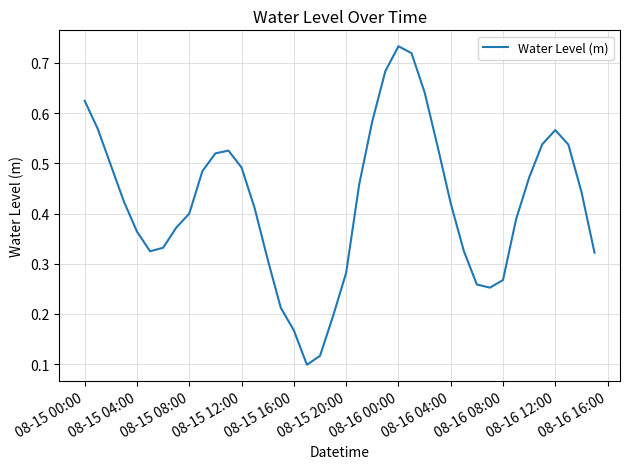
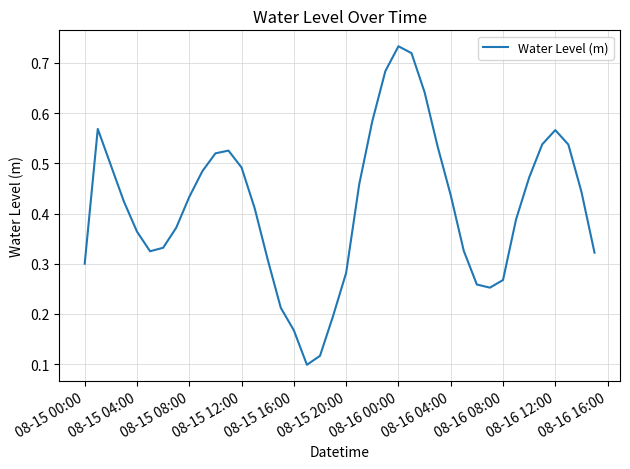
  {
-   "08-15 00:00": 0.62,
+   "08-15 00:00": 0.30,
    "08-15 04:00": 0.36,
-   "08-15 08:00": 0.40,
+   "08-15 08:00": 0.43,
    "08-15 12:00": 0.49,
    "08-15 16:00": 0.17,
    "08-15 20:00": 0.28,
    "08-16 00:00": 0.73,
-   "08-16 04:00": 0.42,
+   "08-16 04:00": 0.44,
    "08-16 08:00": 0.27,
    "08-16 12:00": 0.57
  }
